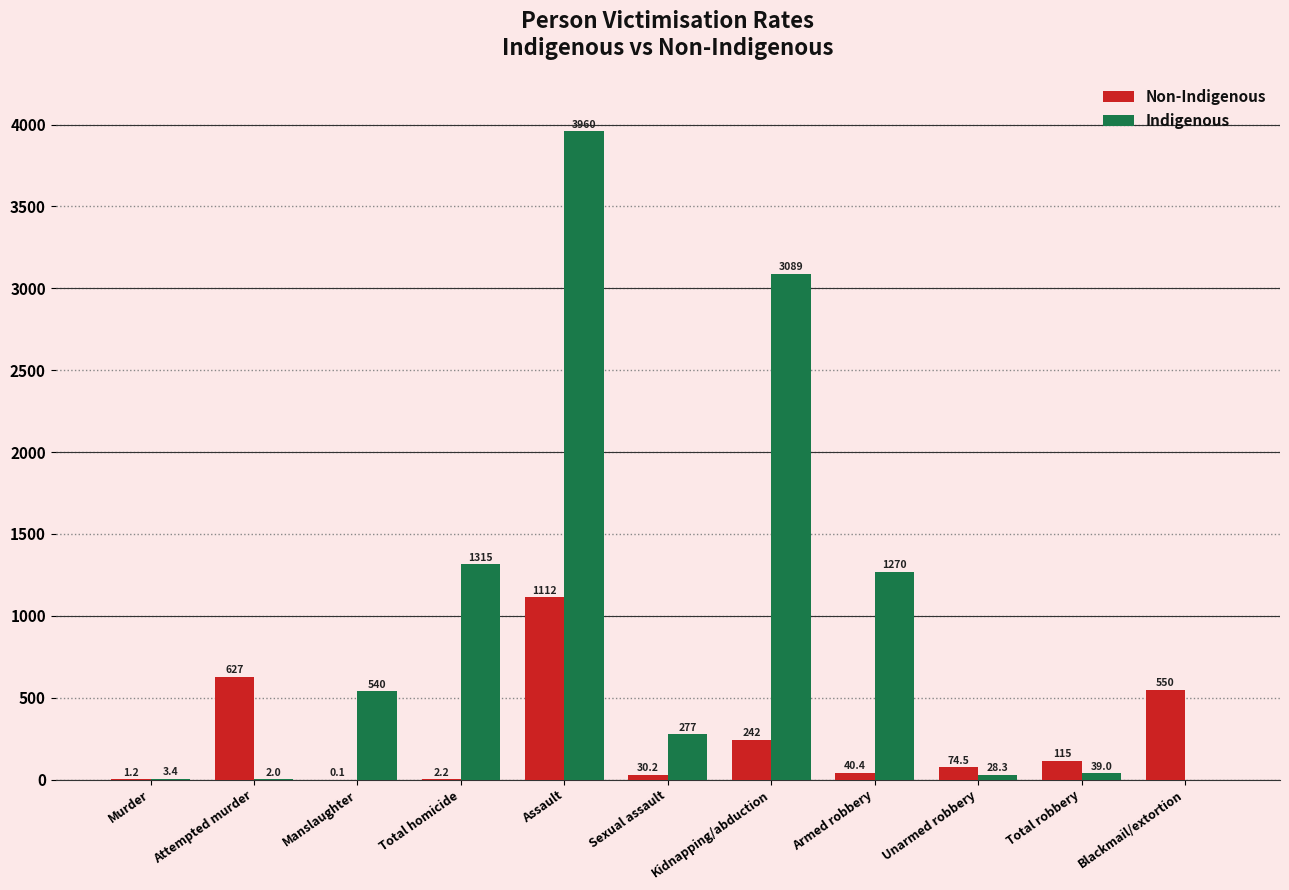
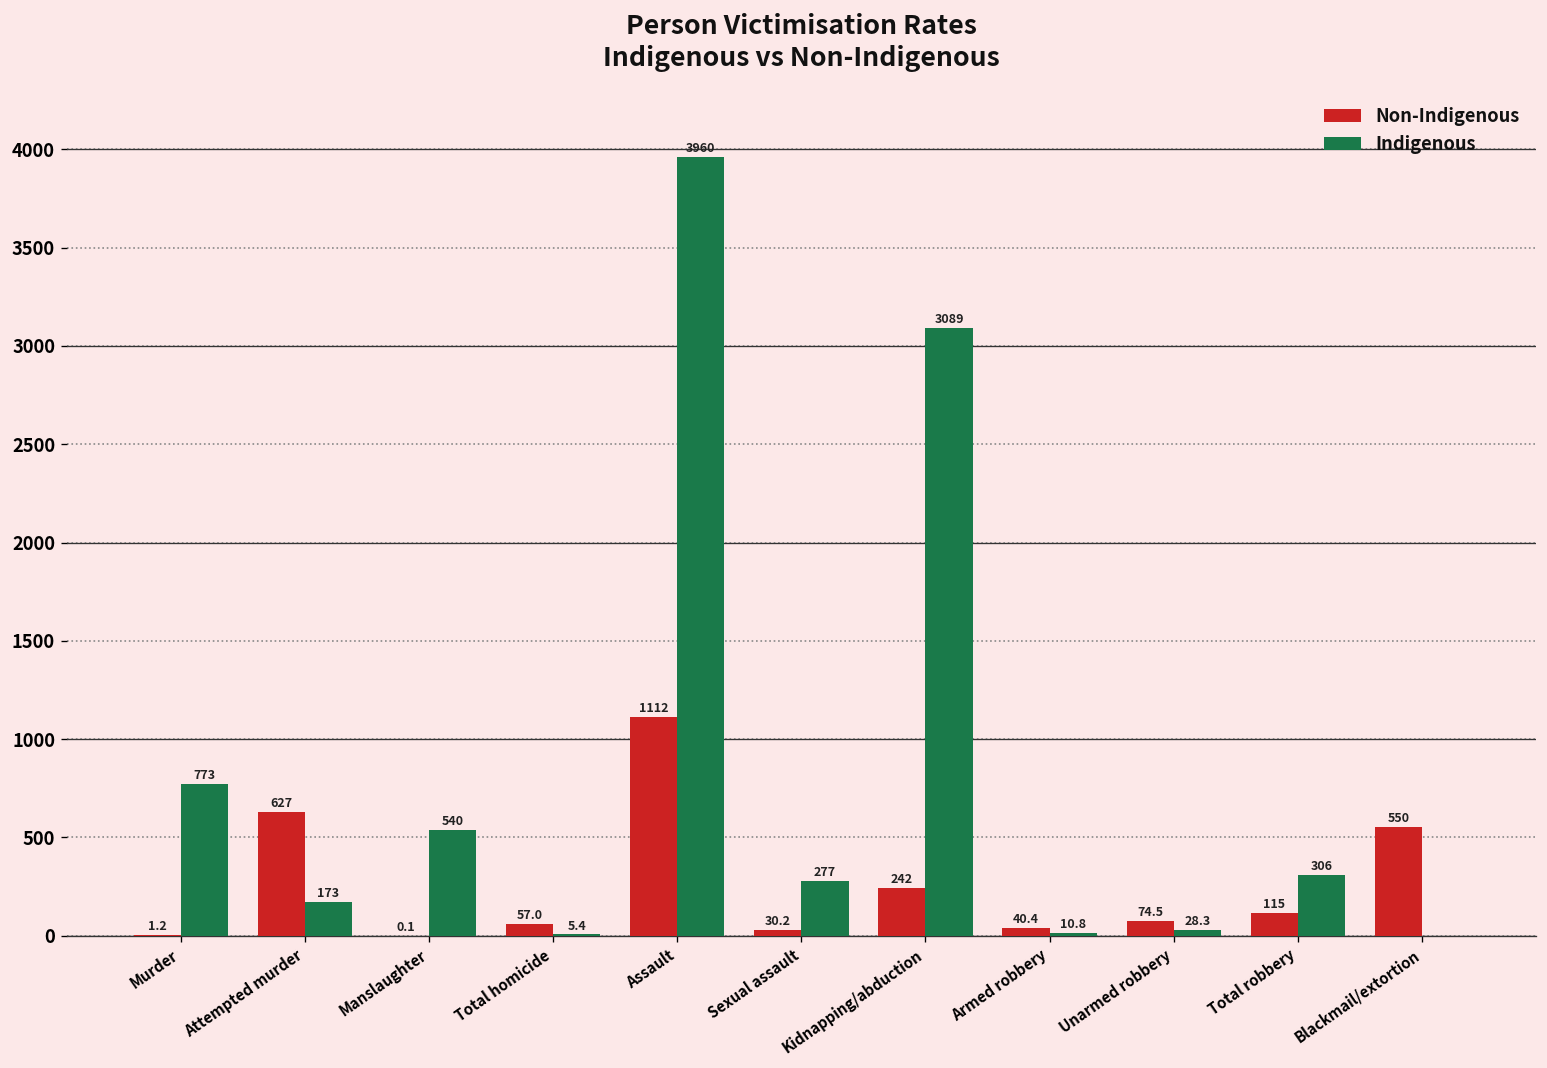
  {
    "Non-Indigenous": {
      "Murder": 1.2,
      "Attempted murder": 627,
      "Manslaughter": 0.1,
-     "Total homicide": 2.2,
+     "Total homicide": 57.0,
      "Assault": 1112,
      "Sexual assault": 30.2,
      "Kidnapping/abduction": 242,
      "Armed robbery": 40.4,
      "Unarmed robbery": 74.5,
      "Total robbery": 115,
      "Blackmail/extortion": 550
    },
    "Indigenous": {
-     "Murder": 3.4,
-     "Attempted murder": 2.0,
+     "Murder": 773,
+     "Attempted murder": 173,
      "Manslaughter": 540,
-     "Total homicide": 1315,
+     "Total homicide": 5.4,
      "Assault": 3960,
      "Sexual assault": 277,
      "Kidnapping/abduction": 3089,
-     "Armed robbery": 1270,
+     "Armed robbery": 10.8,
      "Unarmed robbery": 28.3,
-     "Total robbery": 39.0
+     "Total robbery": 306
    }
  }
